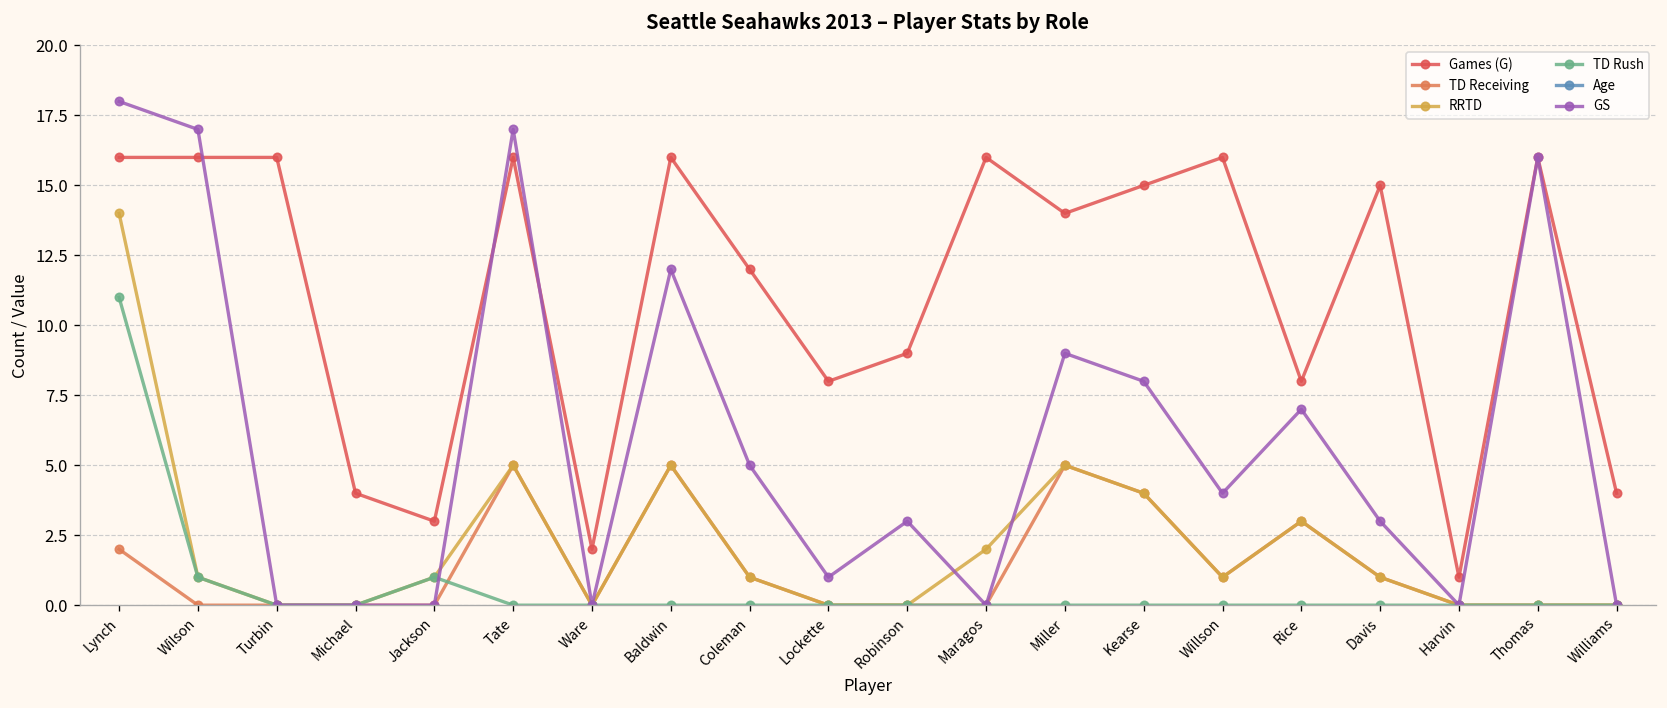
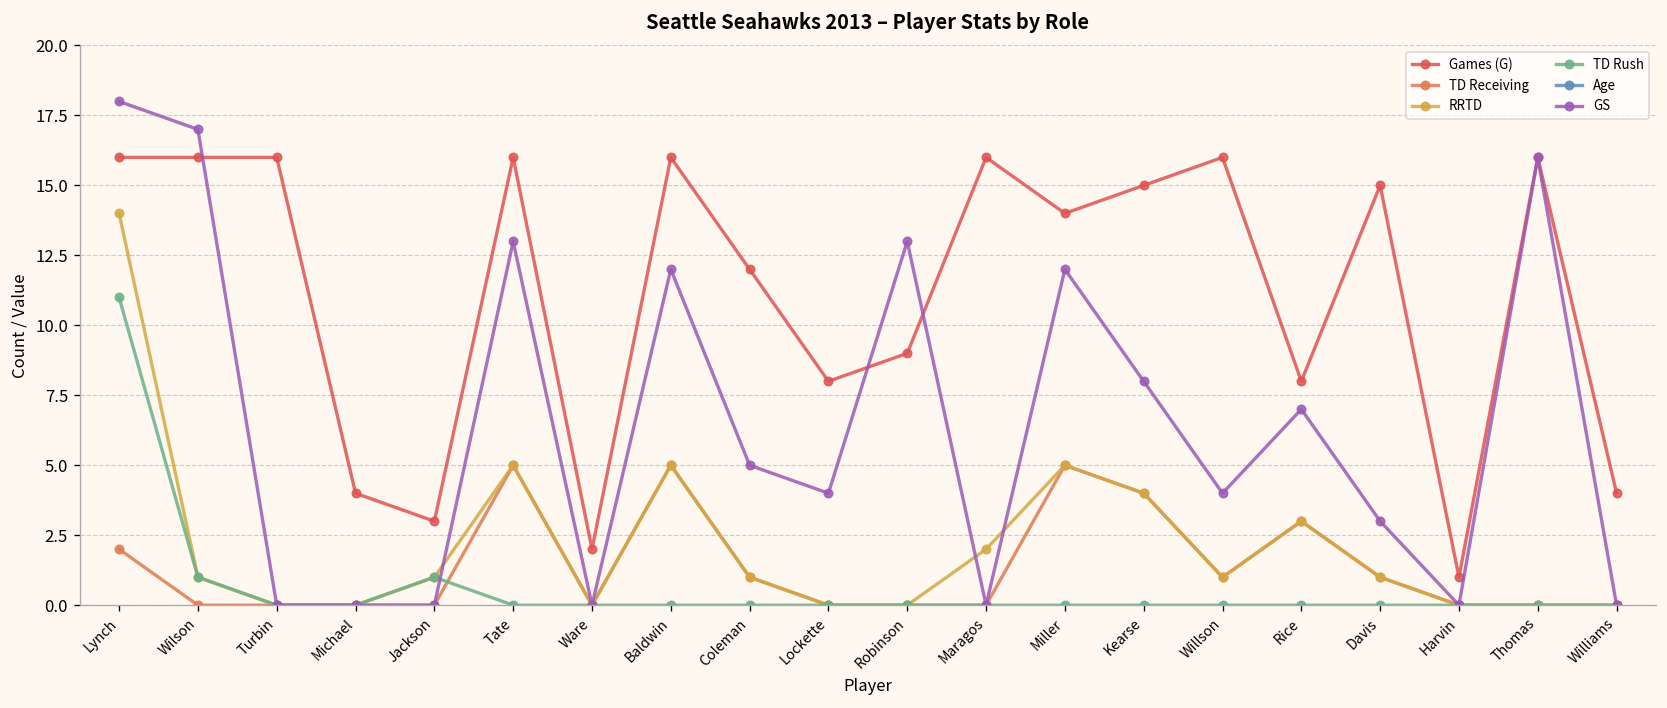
  {
    "TD Rush": {
      "Lynch": 11,
      "Tate": 0,
      "Baldwin": 0,
      "Coleman": 0,
      "Miller": 0,
      "Kearse": 0,
      "Willson": 0,
      "Rice": 0,
      "Davis": 0
    },
    "GS": {
      "Lynch": 18,
      "Wilson": 17,
-     "Tate": 17,
+     "Tate": 13,
      "Baldwin": 12,
      "Coleman": 5,
-     "Lockette": 1,
-     "Robinson": 3,
-     "Miller": 9,
+     "Lockette": 4,
+     "Robinson": 13,
+     "Miller": 12,
      "Kearse": 8,
      "Willson": 4,
      "Rice": 7,
      "Davis": 3
    }
  }
